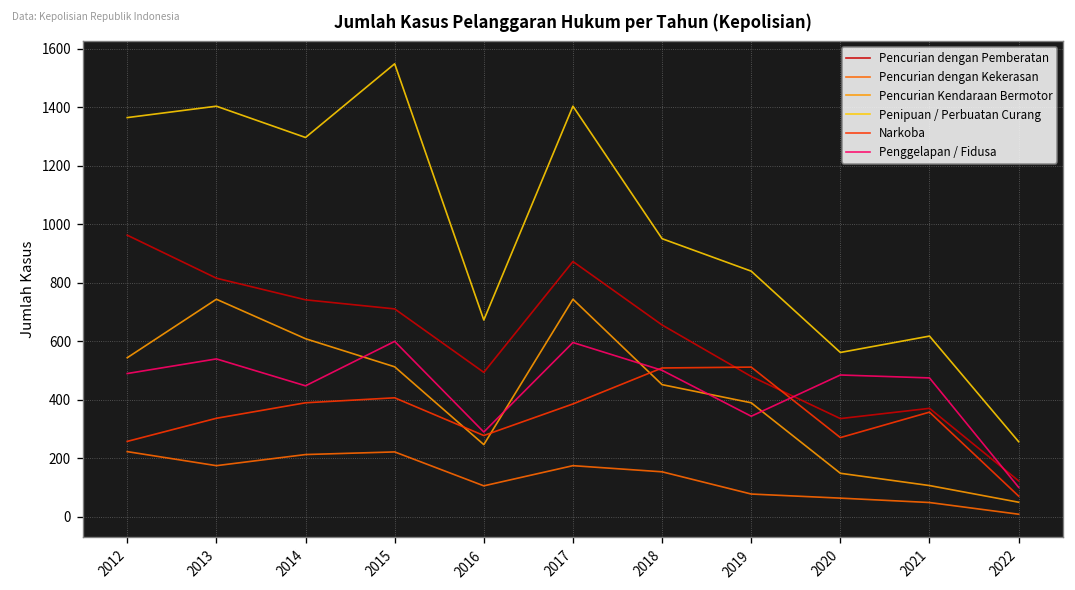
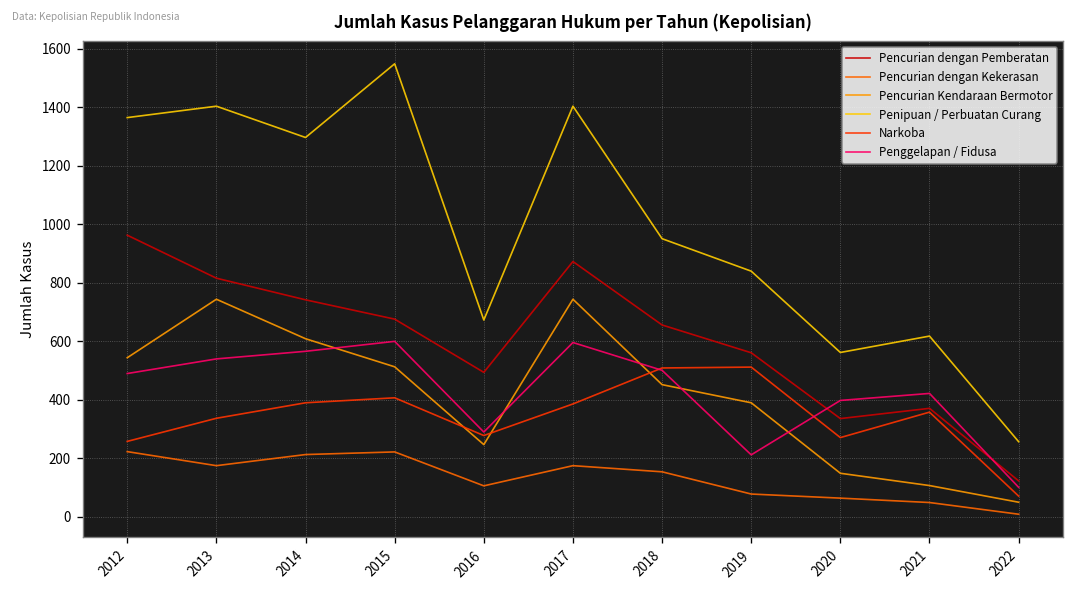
  {
    "Pencurian dengan Pemberatan": {
      "2012": 960,
      "2013": 820,
      "2014": 740,
-     "2015": 710,
+     "2015": 680,
      "2016": 490,
      "2017": 870,
      "2018": 660,
-     "2019": 480,
+     "2019": 560,
      "2020": 340,
      "2021": 370,
      "2022": 120
    },
    "Penggelapan / Fidusa": {
      "2012": 490,
      "2013": 540,
-     "2014": 450,
+     "2014": 570,
      "2015": 600,
      "2016": 290,
      "2017": 600,
-     "2019": 340,
-     "2020": 480,
-     "2021": 470,
+     "2019": 210,
+     "2020": 400,
+     "2021": 420,
      "2022": 100
    }
  }
